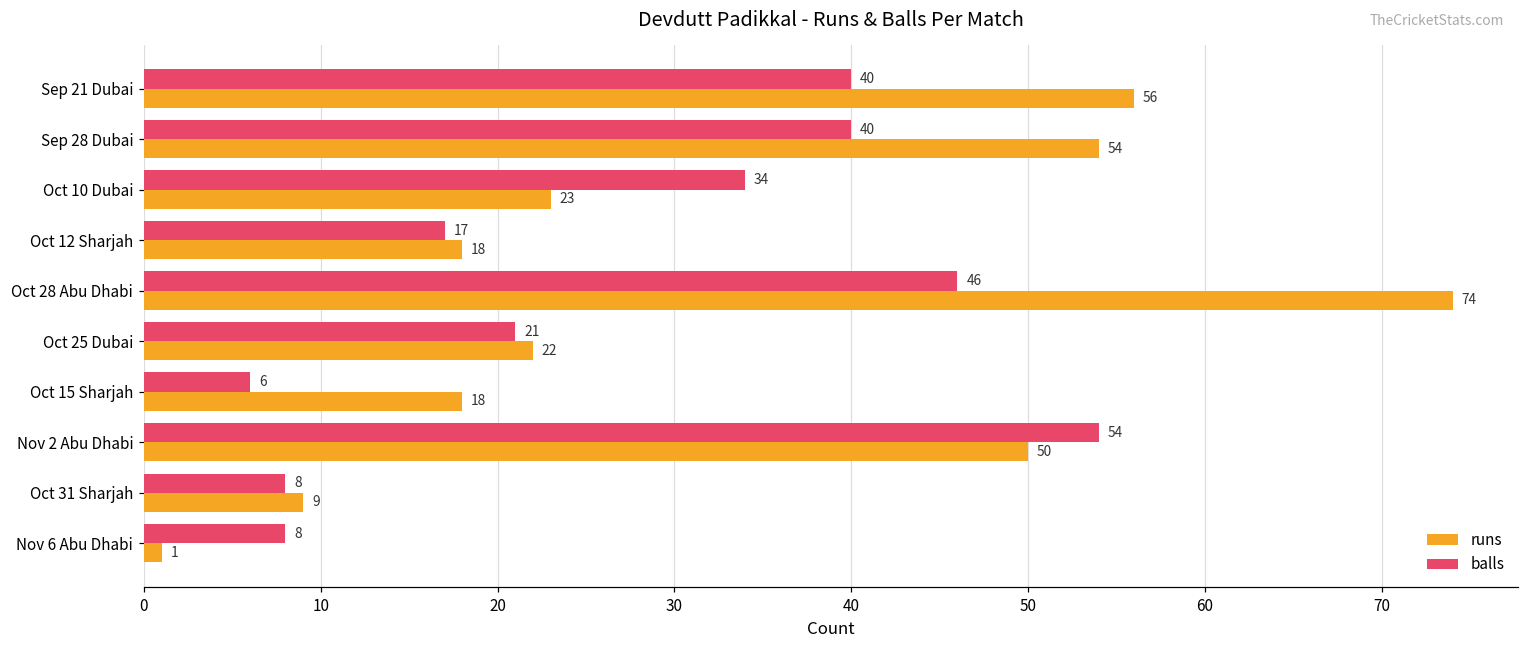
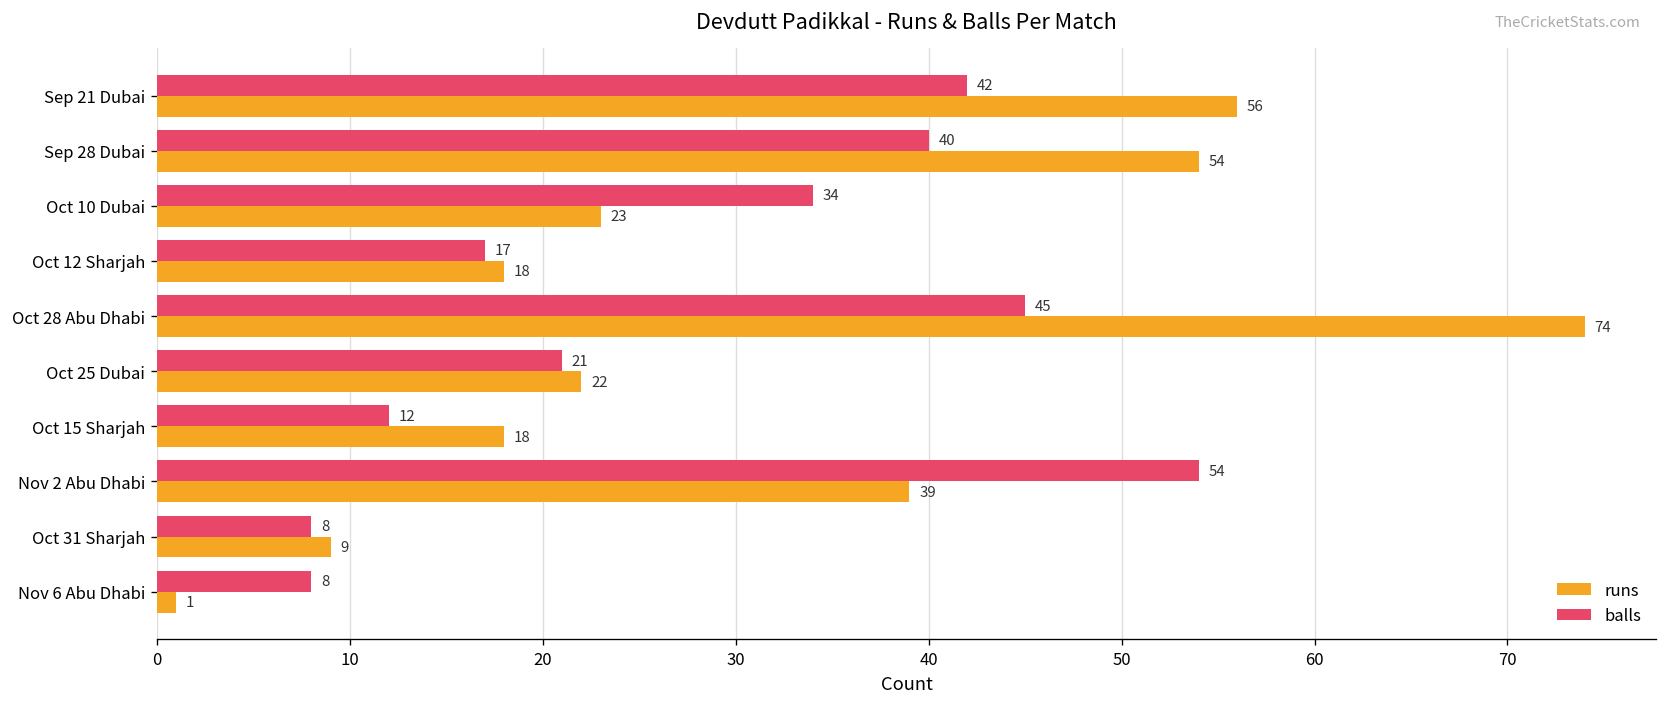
  {
    "runs": {
      "Sep 21 Dubai": 56,
      "Sep 28 Dubai": 54,
      "Oct 10 Dubai": 23,
      "Oct 12 Sharjah": 18,
      "Oct 28 Abu Dhabi": 74,
      "Oct 25 Dubai": 22,
      "Oct 15 Sharjah": 18,
-     "Nov 2 Abu Dhabi": 50,
+     "Nov 2 Abu Dhabi": 39,
      "Oct 31 Sharjah": 9,
      "Nov 6 Abu Dhabi": 1
    },
    "balls": {
-     "Sep 21 Dubai": 40,
+     "Sep 21 Dubai": 42,
      "Sep 28 Dubai": 40,
      "Oct 10 Dubai": 34,
      "Oct 12 Sharjah": 17,
-     "Oct 28 Abu Dhabi": 46,
+     "Oct 28 Abu Dhabi": 45,
      "Oct 25 Dubai": 21,
-     "Oct 15 Sharjah": 6,
+     "Oct 15 Sharjah": 12,
      "Nov 2 Abu Dhabi": 54,
      "Oct 31 Sharjah": 8,
      "Nov 6 Abu Dhabi": 8
    }
  }
